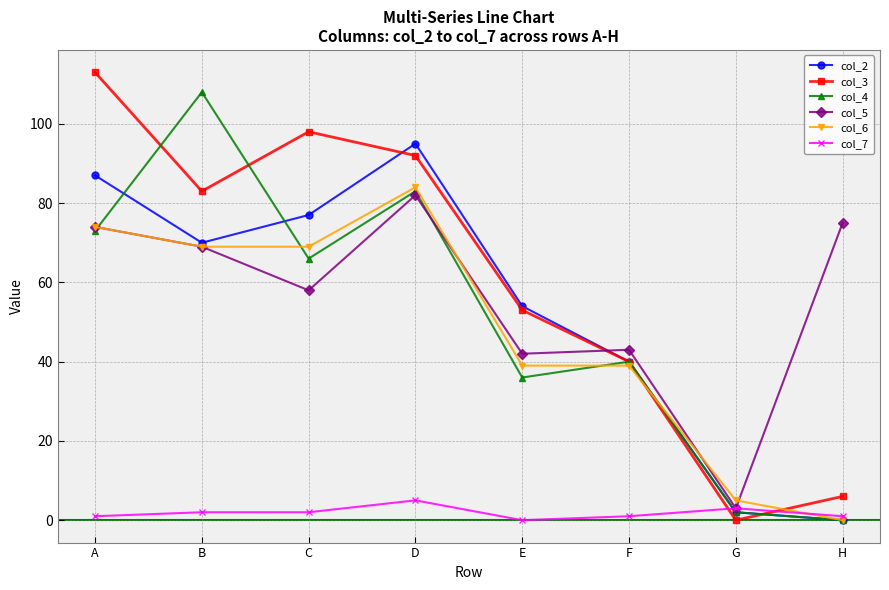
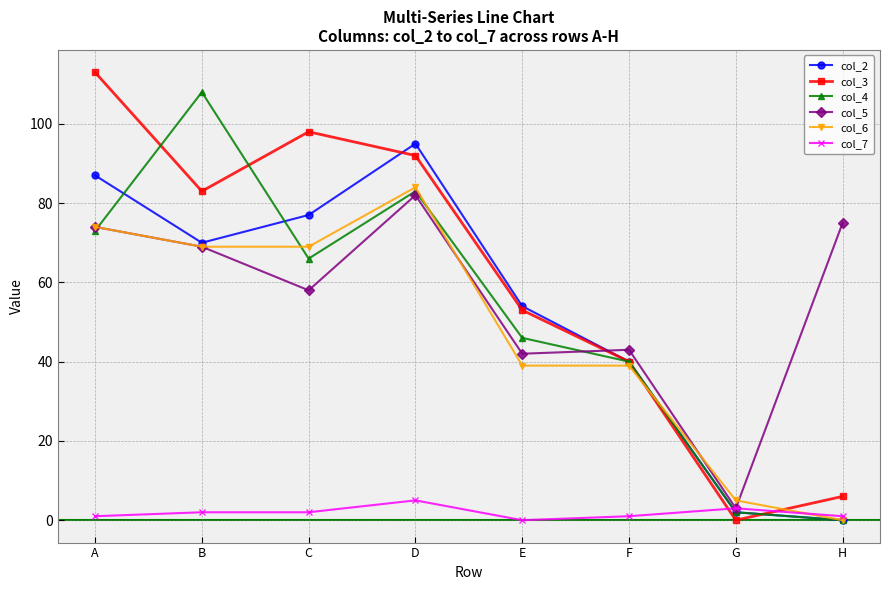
  {
    "col_2": {
      "A": 87,
      "B": 70,
      "C": 77,
      "D": 95,
      "E": 54
    },
    "col_3": {
      "A": 113,
      "B": 83,
      "C": 98,
      "D": 92,
      "E": 53,
      "G": 0,
      "H": 6
    },
    "col_4": {
      "A": 73,
      "B": 108,
      "C": 66,
      "D": 83,
-     "E": 36
+     "E": 46
    },
    "col_5": {
      "C": 58,
      "D": 82,
      "E": 42,
      "F": 43,
      "H": 75
    },
    "col_6": {
      "C": 69,
      "D": 84,
      "E": 39,
      "F": 39,
      "G": 5
    },
    "col_7": {
      "A": 1,
      "B": 2,
      "C": 2,
      "D": 5,
      "E": 0,
      "F": 1,
      "H": 1
    }
  }
